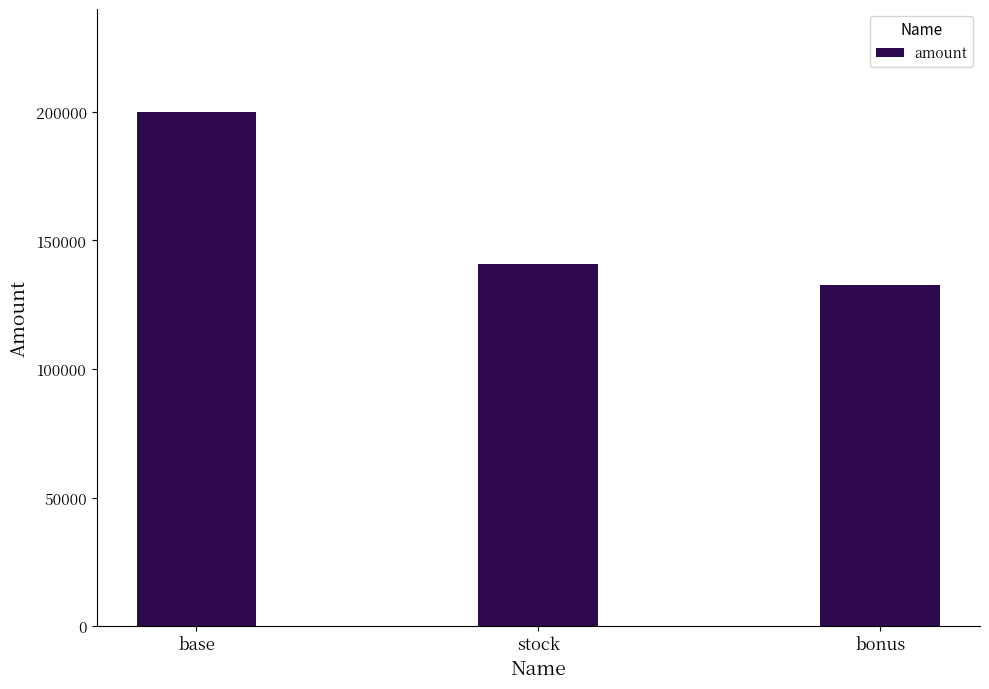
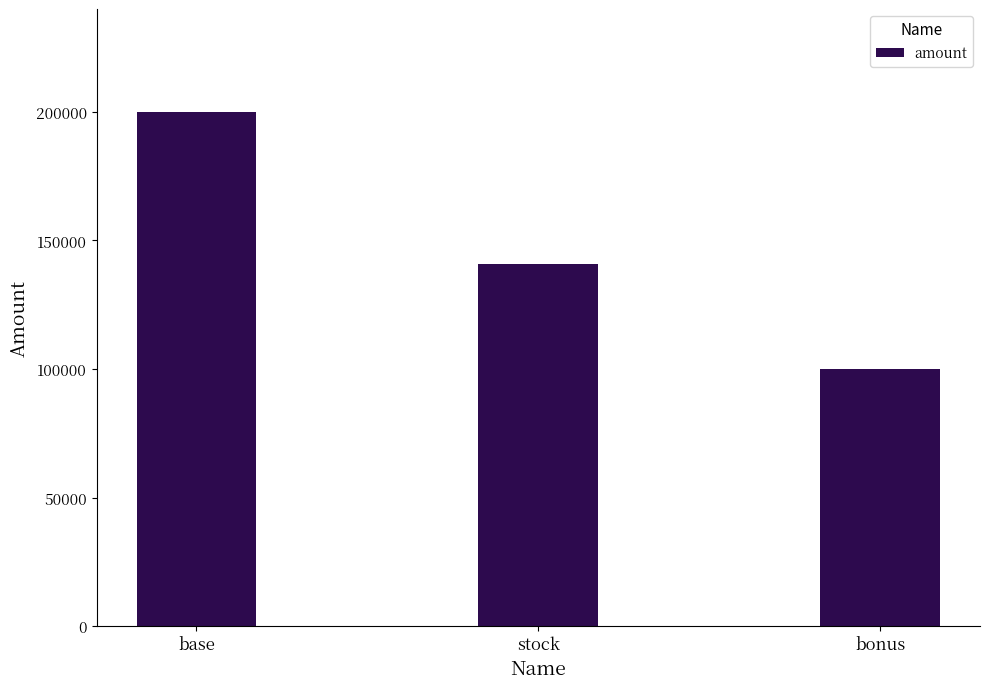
  {
    "base": 200000,
    "stock": 141000,
-   "bonus": 133000
+   "bonus": 100000
  }
